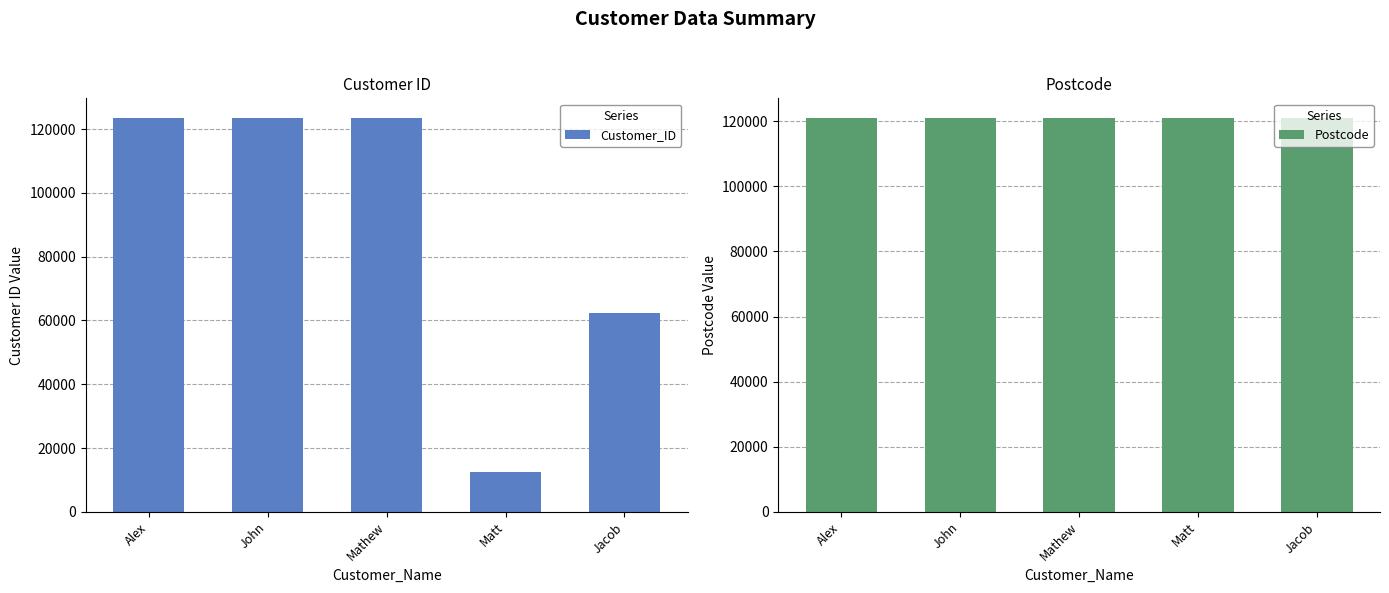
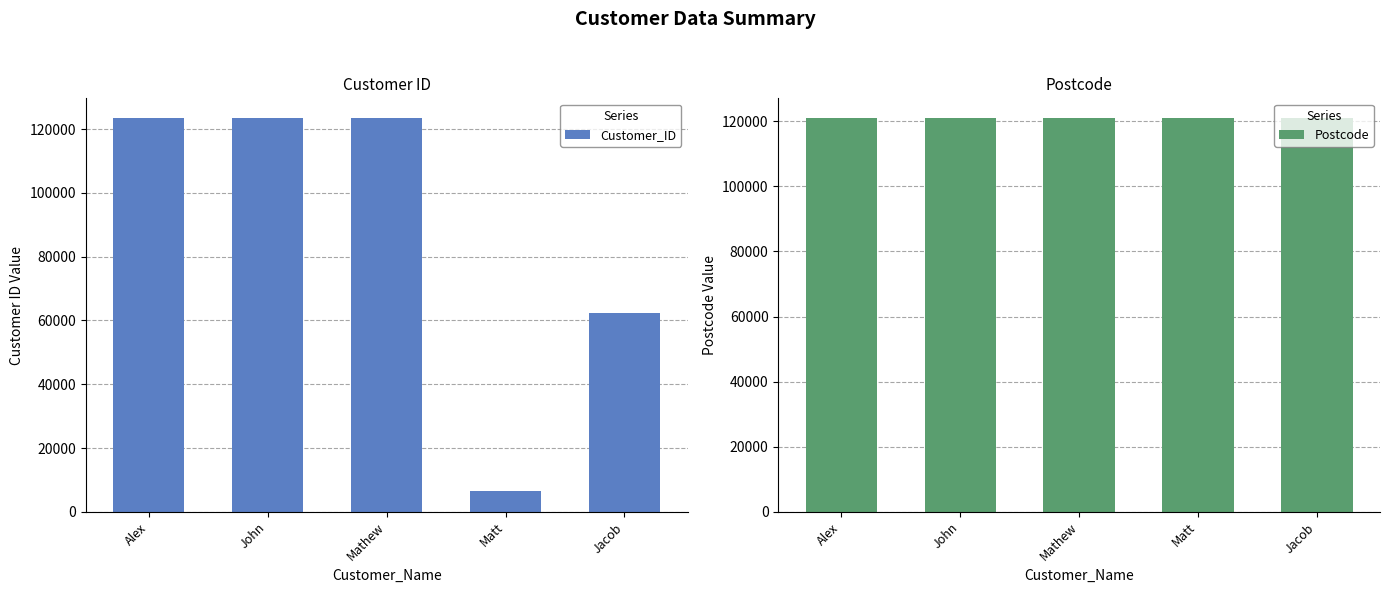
  {
    "Customer ID": {
      "Alex": 123000,
      "John": 123000,
      "Mathew": 123000,
-     "Matt": 12000,
+     "Matt": 7000,
      "Jacob": 62000
    },
    "Postcode": {
      "Alex": 121000,
      "John": 121000,
      "Mathew": 121000,
      "Matt": 121000
    }
  }
